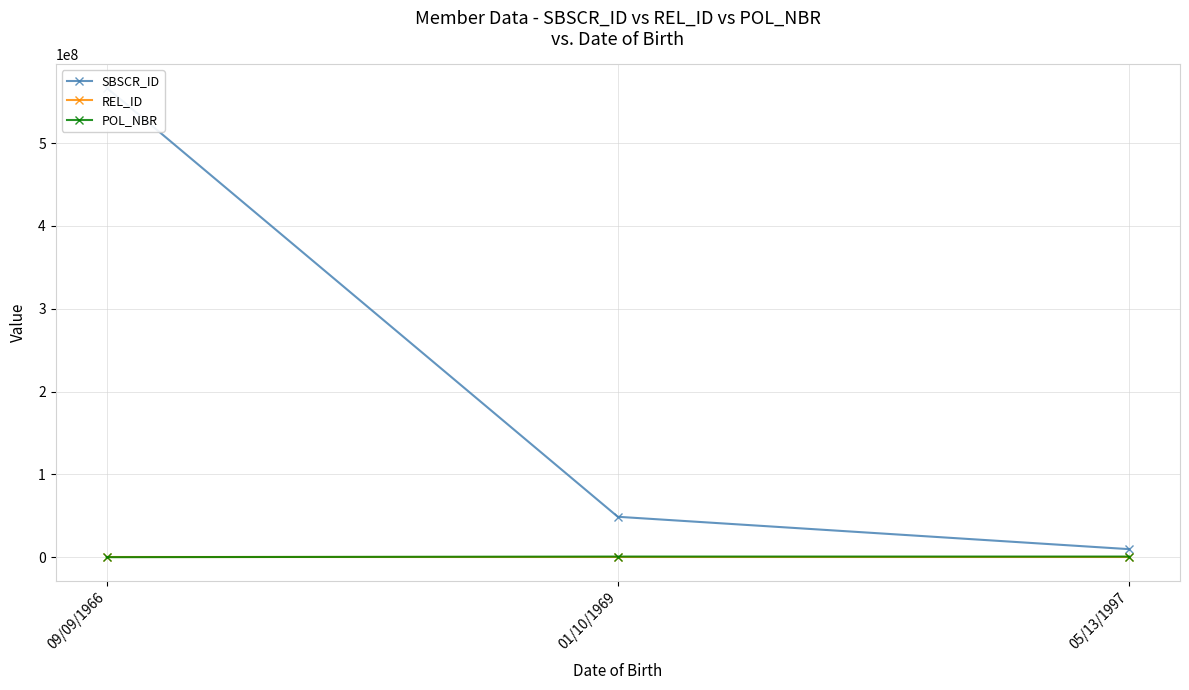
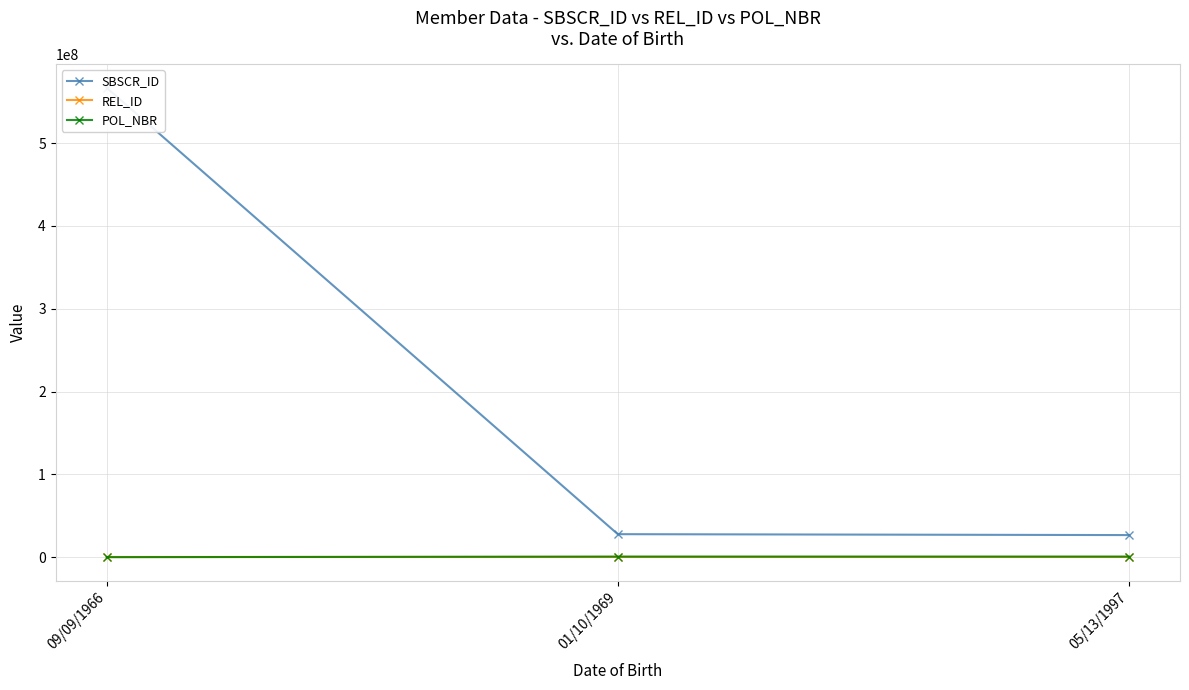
  {
    "SBSCR_ID": {
-     "01/10/1969": 50000000,
-     "05/13/1997": 10000000
+     "01/10/1969": 30000000,
+     "05/13/1997": 30000000
    },
    "POL_NBR": {
      "09/09/1966": 0,
      "01/10/1969": 0,
      "05/13/1997": 0
    }
  }
